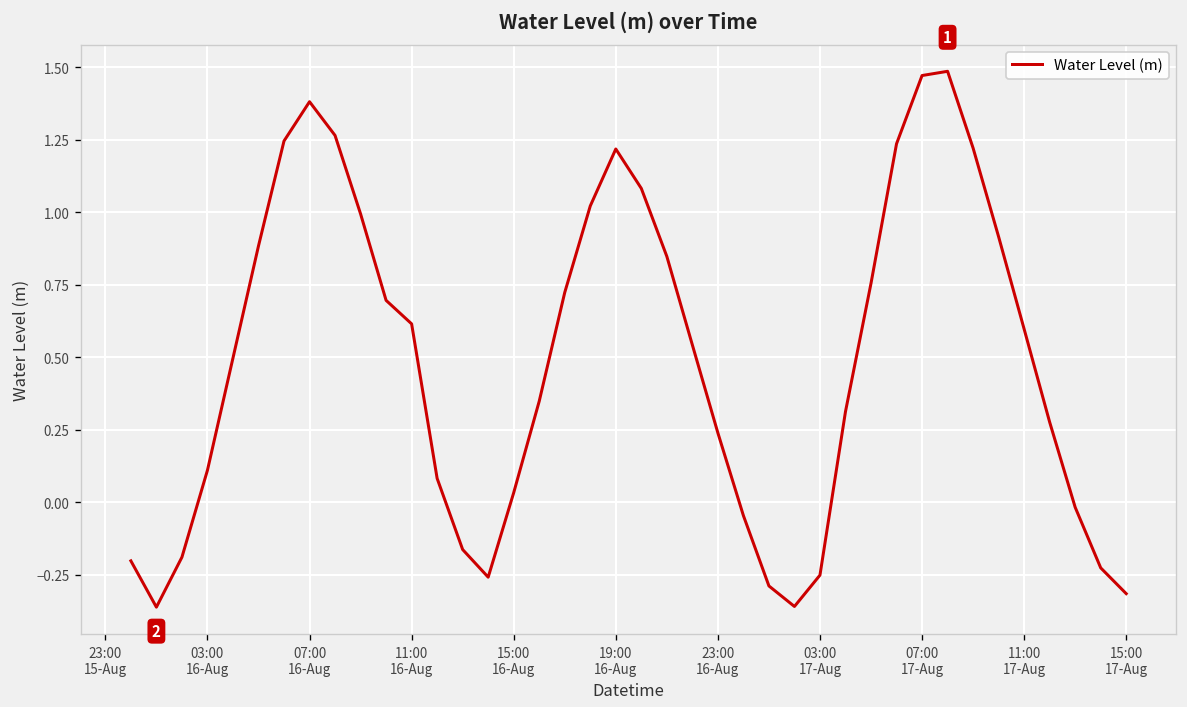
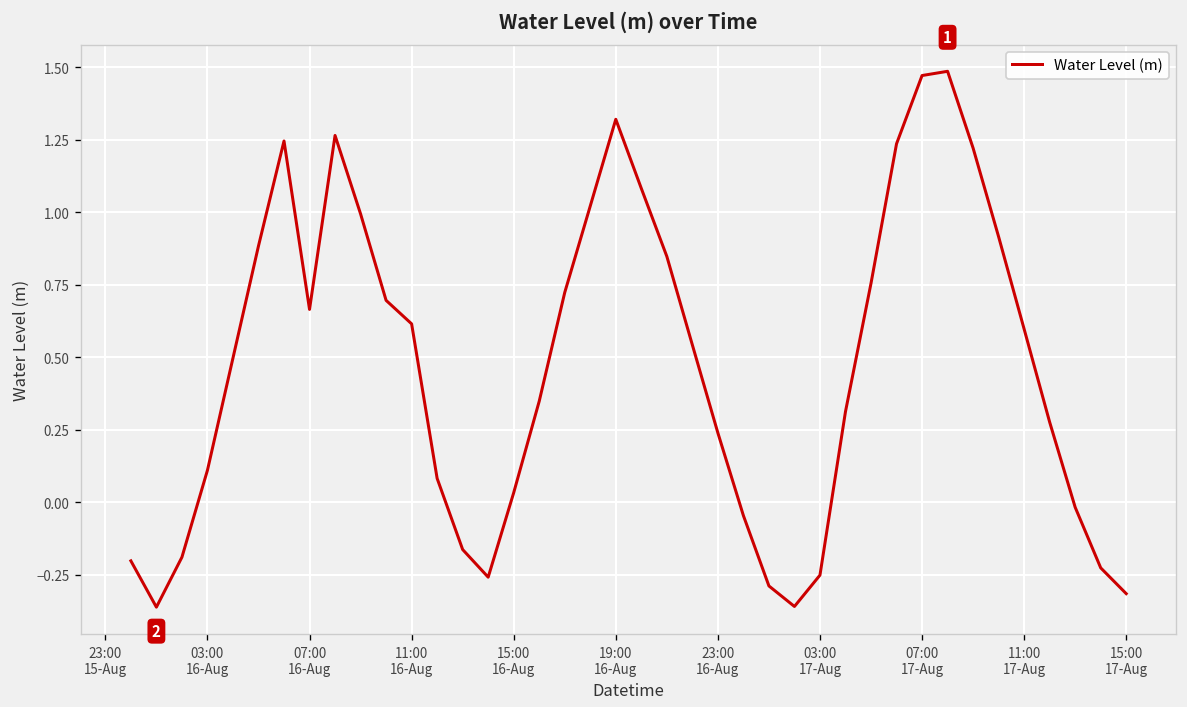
  {
    "03:00 16-Aug": 0.11,
-   "07:00 16-Aug": 1.38,
+   "07:00 16-Aug": 0.66,
    "11:00 16-Aug": 0.62,
    "15:00 16-Aug": 0.03,
-   "19:00 16-Aug": 1.22,
+   "19:00 16-Aug": 1.32,
    "23:00 16-Aug": 0.24,
    "03:00 17-Aug": -0.25,
    "11:00 17-Aug": 0.60,
    "15:00 17-Aug": -0.32
  }
